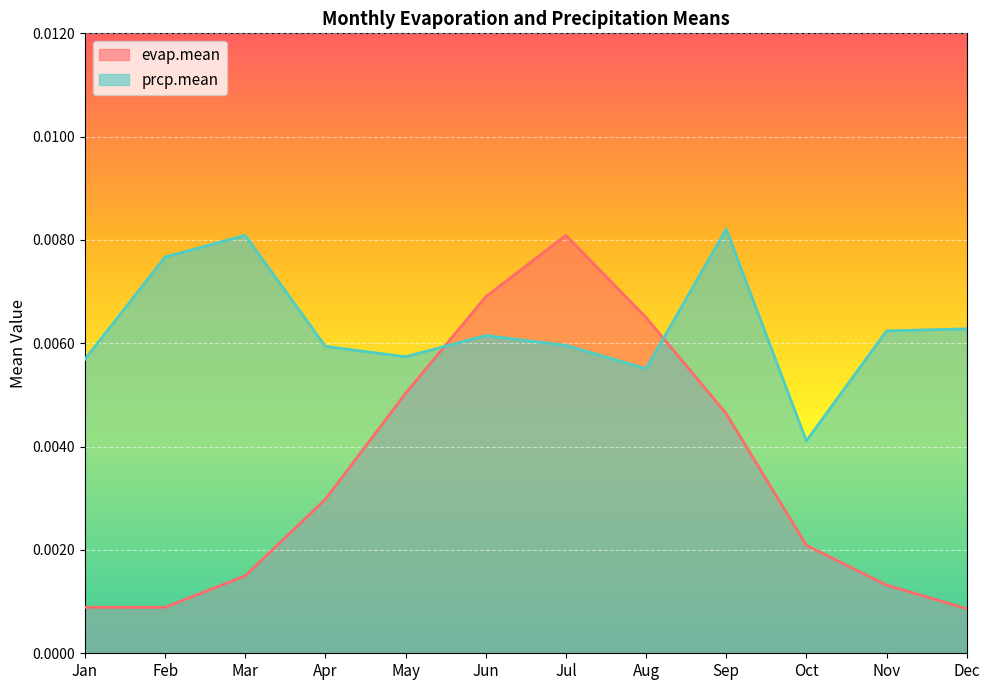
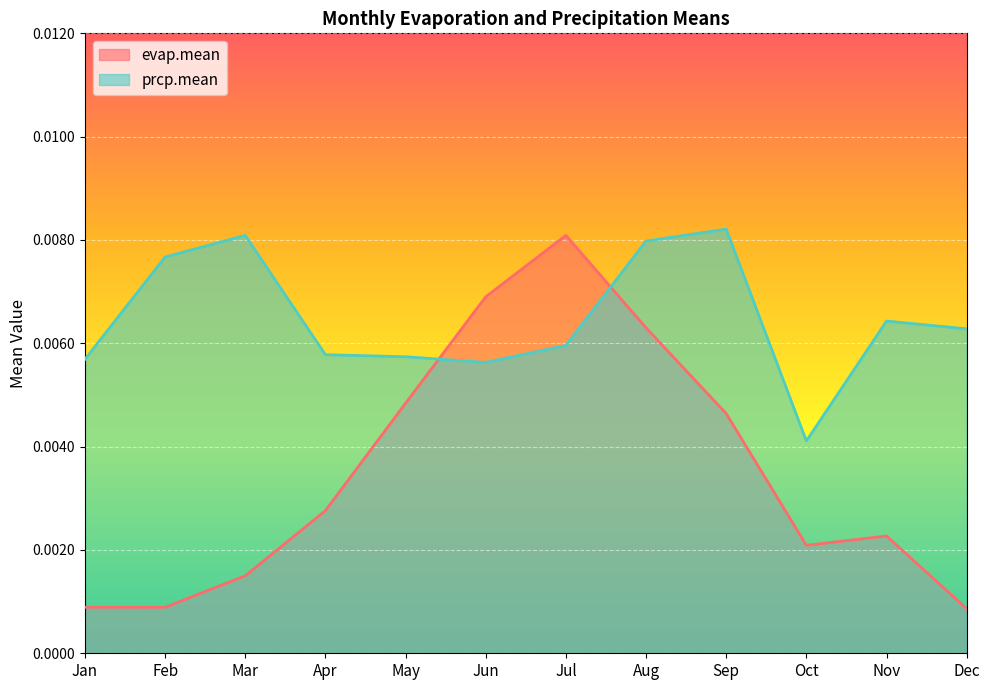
  {
    "evap.mean": {
      "Jan": 0.0009,
      "Feb": 0.0009,
      "Mar": 0.0015,
-     "Apr": 0.0030,
-     "May": 0.0050,
+     "Apr": 0.0028,
+     "May": 0.0048,
      "Jun": 0.0069,
      "Jul": 0.0081,
-     "Aug": 0.0065,
+     "Aug": 0.0063,
      "Sep": 0.0046,
      "Oct": 0.0021,
-     "Nov": 0.0013,
+     "Nov": 0.0023,
      "Dec": 0.0009
    },
    "prcp.mean": {
      "Jan": 0.0057,
      "Feb": 0.0077,
      "Mar": 0.0081,
-     "Apr": 0.0059,
+     "Apr": 0.0058,
      "May": 0.0057,
-     "Jun": 0.0062,
+     "Jun": 0.0056,
      "Jul": 0.0060,
-     "Aug": 0.0055,
+     "Aug": 0.0080,
      "Sep": 0.0082,
      "Oct": 0.0041,
-     "Nov": 0.0062,
+     "Nov": 0.0064,
      "Dec": 0.0063
    }
  }
